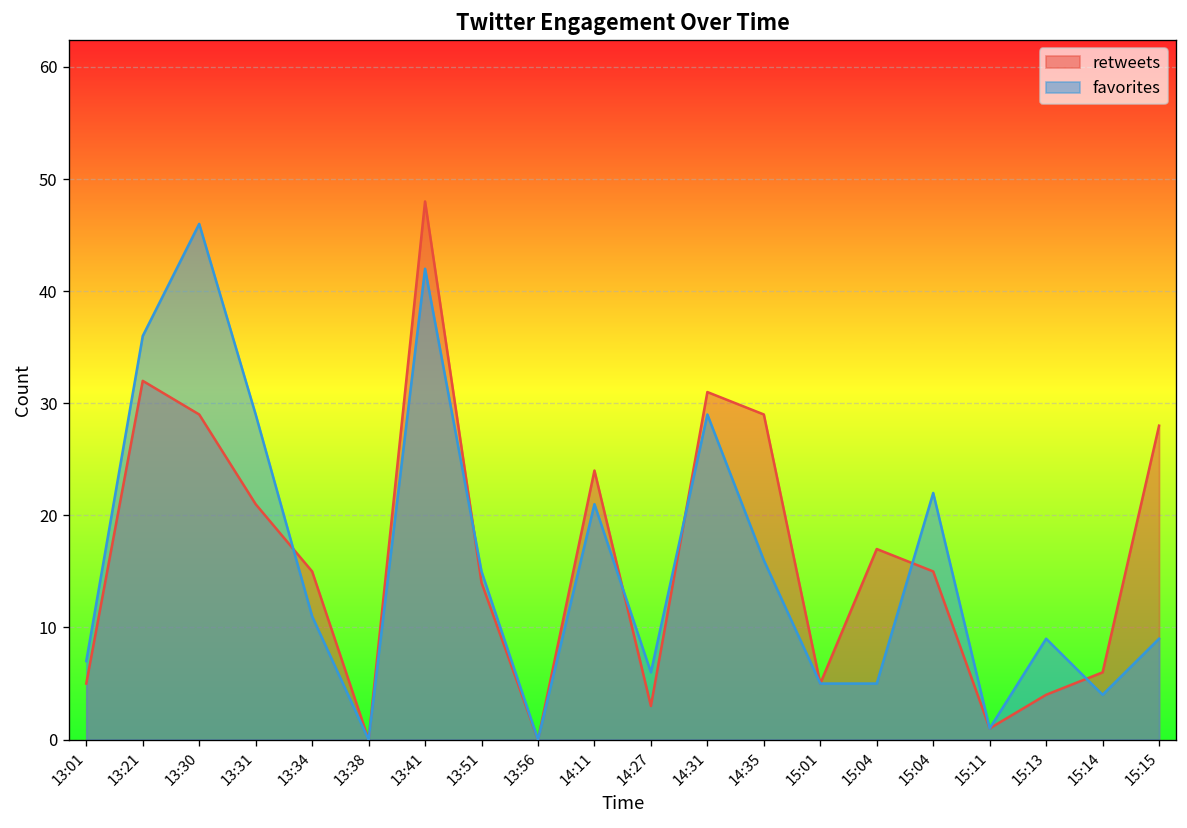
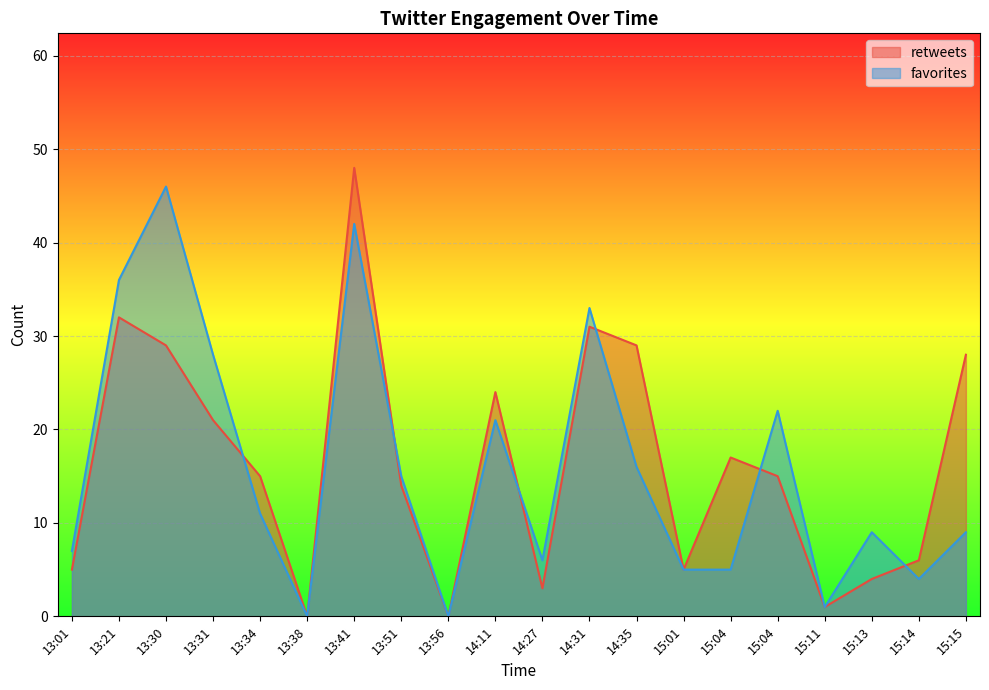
  {
    "retweets": {
      "13:01": 5,
      "13:21": 32,
      "13:30": 29,
      "13:31": 21,
      "13:34": 15,
      "13:41": 48,
      "13:51": 14,
      "14:11": 24,
      "14:27": 3,
      "14:31": 31,
      "14:35": 29,
      "15:13": 4,
      "15:14": 6,
      "15:15": 28
    },
    "favorites": {
      "13:01": 7,
      "13:21": 36,
      "13:30": 46,
-     "13:31": 29,
+     "13:31": 28,
      "13:34": 11,
      "13:41": 42,
      "13:51": 15,
      "14:11": 21,
      "14:27": 6,
-     "14:31": 29,
+     "14:31": 33,
      "14:35": 16,
      "15:13": 9,
      "15:14": 4,
      "15:15": 9
    }
  }
